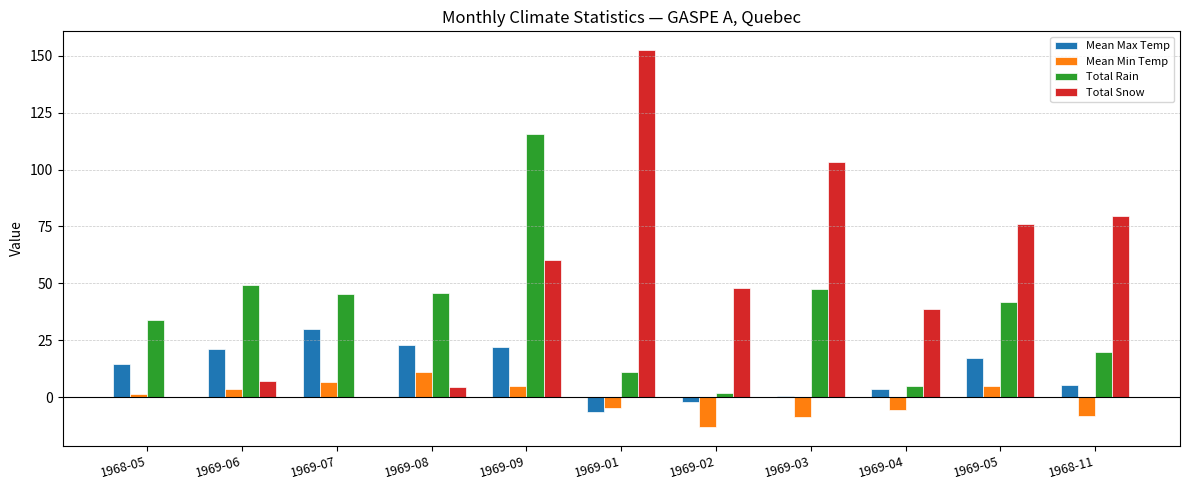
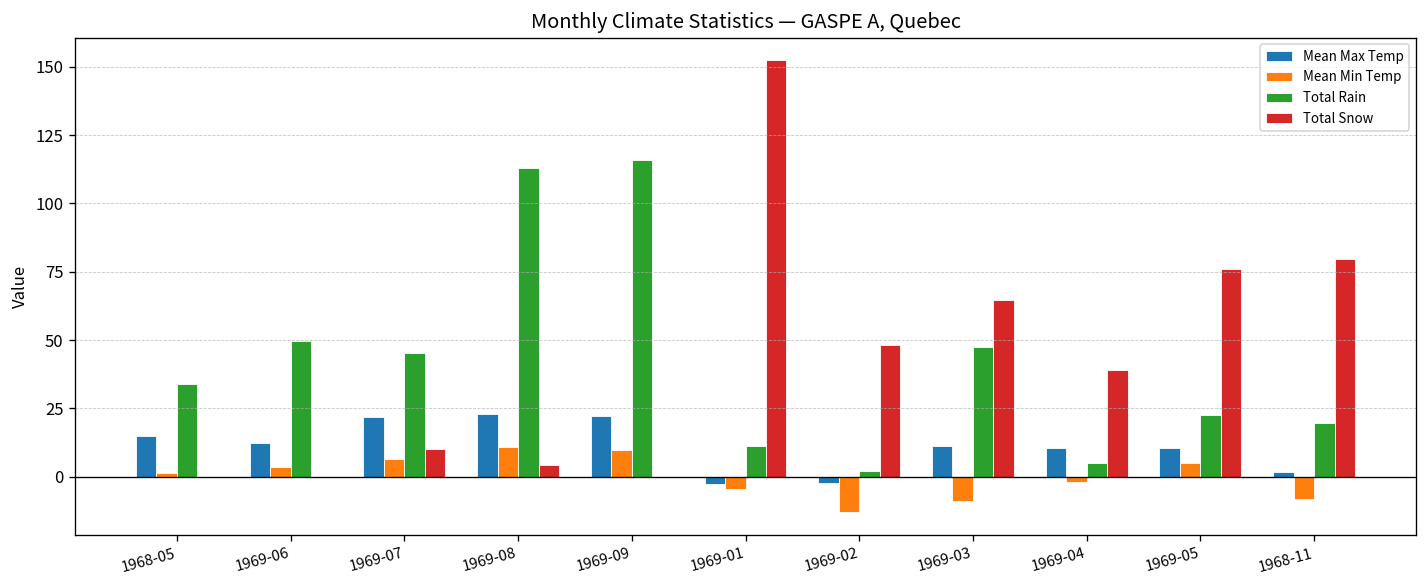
  {
    "Mean Max Temp": {
      "1968-05": 15,
-     "1969-06": 21,
-     "1969-07": 30,
+     "1969-06": 12,
+     "1969-07": 22,
      "1969-08": 23,
      "1969-09": 22,
-     "1969-01": -6,
+     "1969-01": -3,
      "1969-02": -2,
-     "1969-03": 1,
-     "1969-04": 4,
-     "1969-05": 17,
-     "1968-11": 5
+     "1969-03": 11,
+     "1969-04": 11,
+     "1969-05": 11,
+     "1968-11": 2
    },
    "Mean Min Temp": {
      "1968-05": 1,
      "1969-06": 4,
      "1969-07": 7,
      "1969-08": 11,
-     "1969-09": 5,
+     "1969-09": 10,
      "1969-01": -5,
      "1969-02": -13,
      "1969-03": -9,
-     "1969-04": -6,
+     "1969-04": -2,
      "1969-05": 5,
      "1968-11": -8
    },
    "Total Rain": {
      "1968-05": 34,
      "1969-06": 50,
      "1969-07": 45,
-     "1969-08": 46,
+     "1969-08": 113,
      "1969-09": 116,
      "1969-01": 11,
      "1969-02": 2,
      "1969-03": 48,
      "1969-04": 5,
-     "1969-05": 42,
+     "1969-05": 23,
      "1968-11": 20
    },
    "Total Snow": {
      "1968-05": 0,
-     "1969-06": 7,
-     "1969-07": 0,
+     "1969-06": 0,
+     "1969-07": 10,
      "1969-08": 4,
-     "1969-09": 60,
+     "1969-09": 0,
      "1969-01": 152,
      "1969-02": 48,
-     "1969-03": 103,
+     "1969-03": 65,
      "1969-04": 39,
      "1969-05": 76,
      "1968-11": 80
    }
  }
